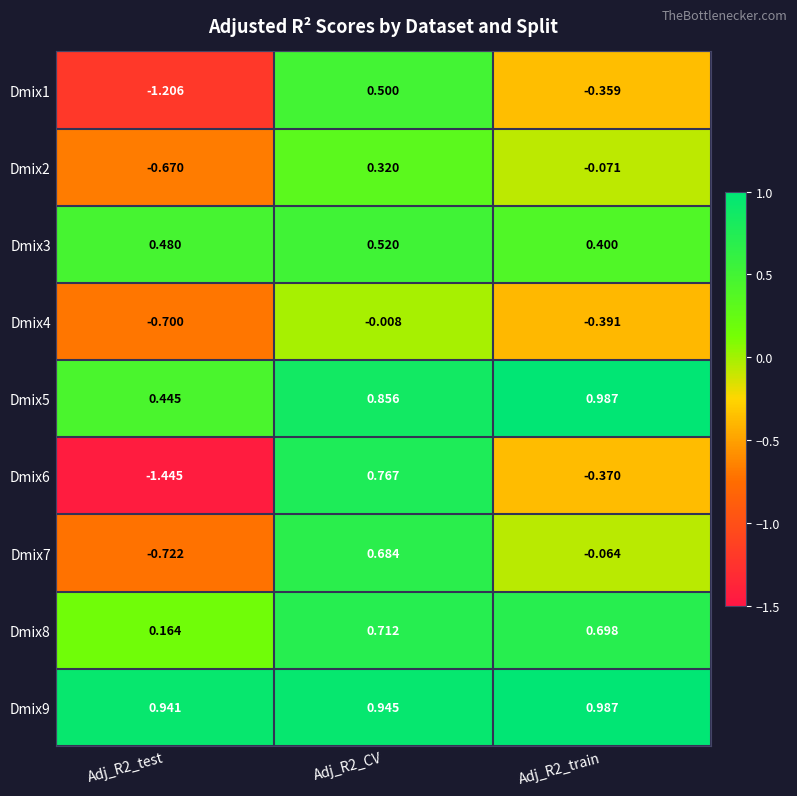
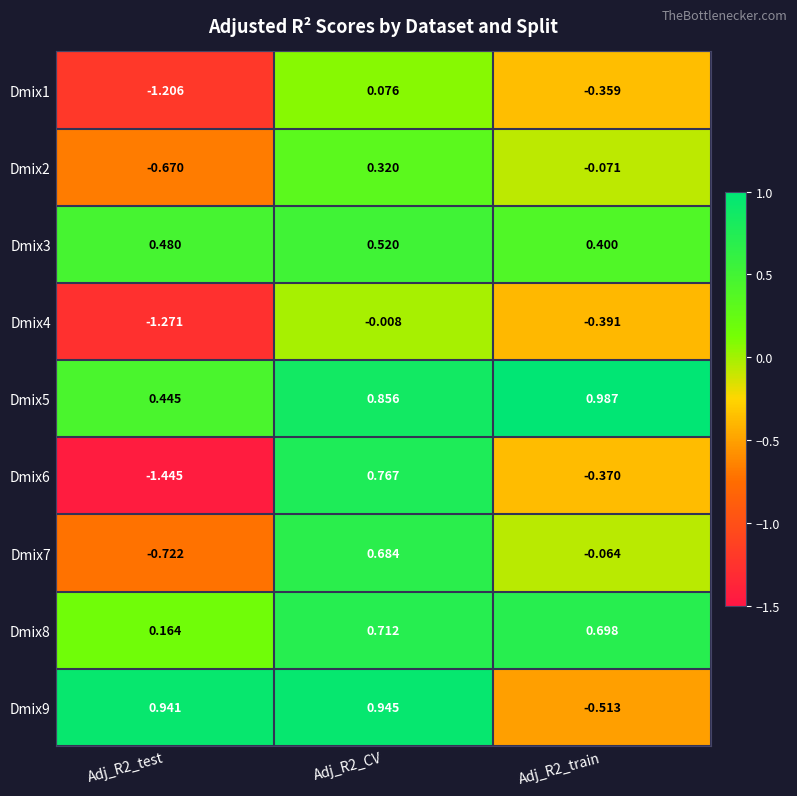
  {
    "Dmix1": {
      "Adj_R2_test": -1.206,
-     "Adj_R2_CV": 0.500,
+     "Adj_R2_CV": 0.076,
      "Adj_R2_train": -0.359
    },
    "Dmix2": {
      "Adj_R2_test": -0.670,
      "Adj_R2_CV": 0.320,
      "Adj_R2_train": -0.071
    },
    "Dmix3": {
      "Adj_R2_test": 0.480,
      "Adj_R2_CV": 0.520,
      "Adj_R2_train": 0.400
    },
    "Dmix4": {
-     "Adj_R2_test": -0.700,
+     "Adj_R2_test": -1.271,
      "Adj_R2_CV": -0.008,
      "Adj_R2_train": -0.391
    },
    "Dmix5": {
      "Adj_R2_test": 0.445,
      "Adj_R2_CV": 0.856,
      "Adj_R2_train": 0.987
    },
    "Dmix6": {
      "Adj_R2_test": -1.445,
      "Adj_R2_CV": 0.767,
      "Adj_R2_train": -0.370
    },
    "Dmix7": {
      "Adj_R2_test": -0.722,
      "Adj_R2_CV": 0.684,
      "Adj_R2_train": -0.064
    },
    "Dmix8": {
      "Adj_R2_test": 0.164,
      "Adj_R2_CV": 0.712,
      "Adj_R2_train": 0.698
    },
    "Dmix9": {
      "Adj_R2_test": 0.941,
      "Adj_R2_CV": 0.945,
-     "Adj_R2_train": 0.987
+     "Adj_R2_train": -0.513
    }
  }
